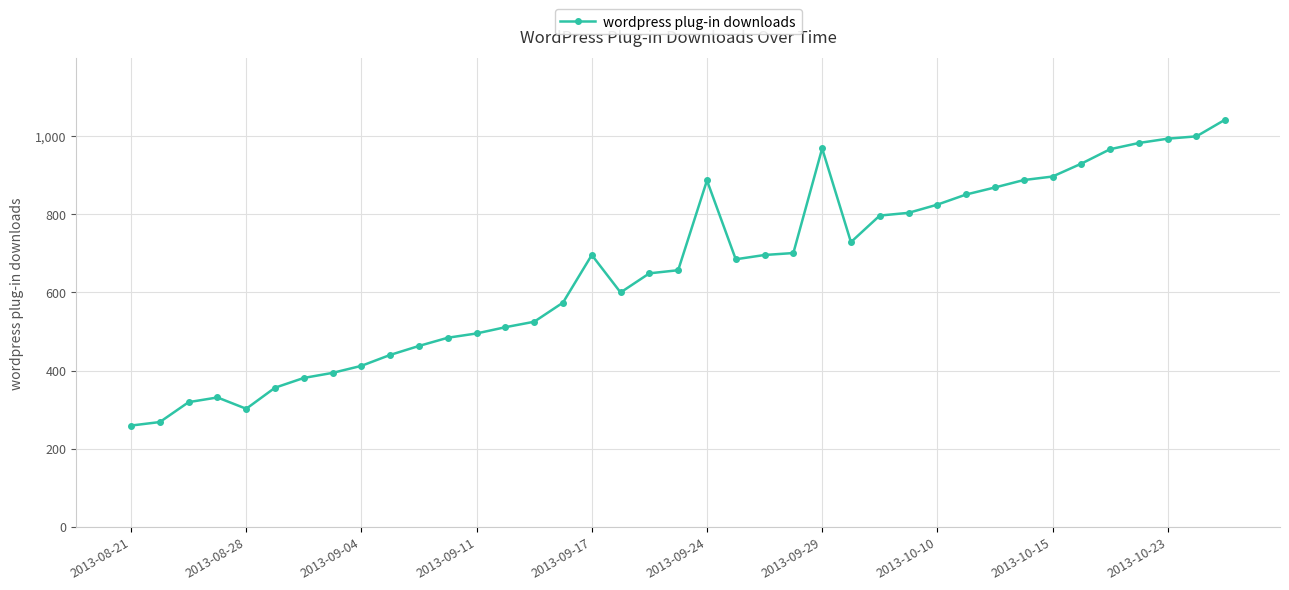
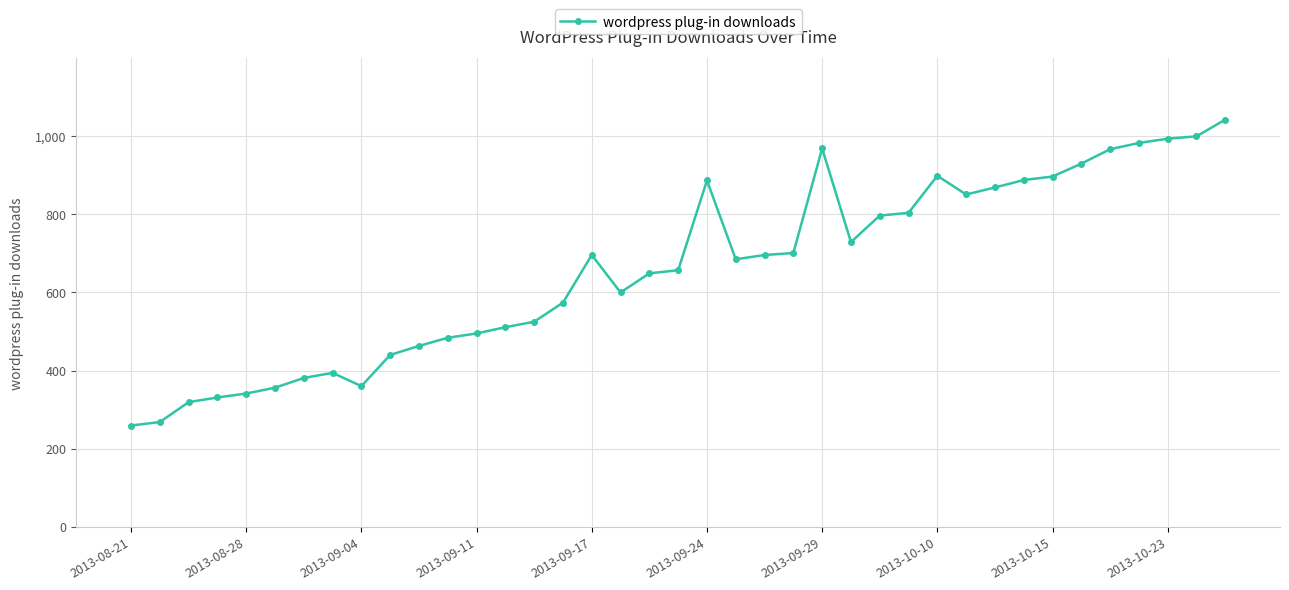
  {
    "2013-08-21": 260,
-   "2013-08-28": 300,
-   "2013-09-04": 410,
+   "2013-08-28": 340,
+   "2013-09-04": 360,
    "2013-09-11": 500,
    "2013-09-17": 700,
    "2013-09-24": 890,
    "2013-09-29": 970,
-   "2013-10-10": 830,
+   "2013-10-10": 900,
    "2013-10-15": 900,
    "2013-10-23": 990
  }
